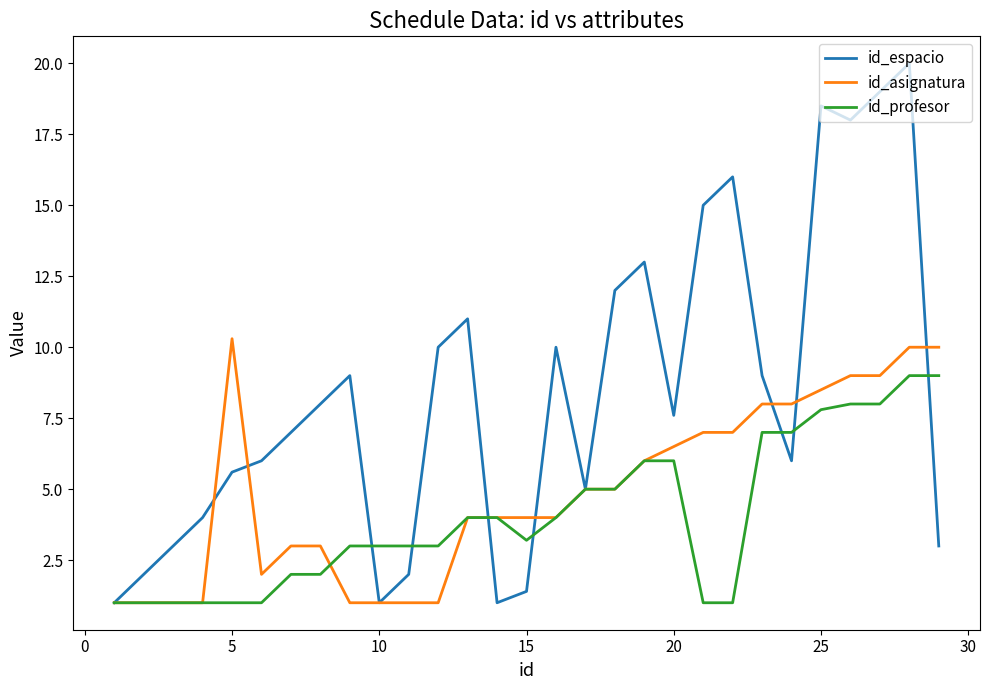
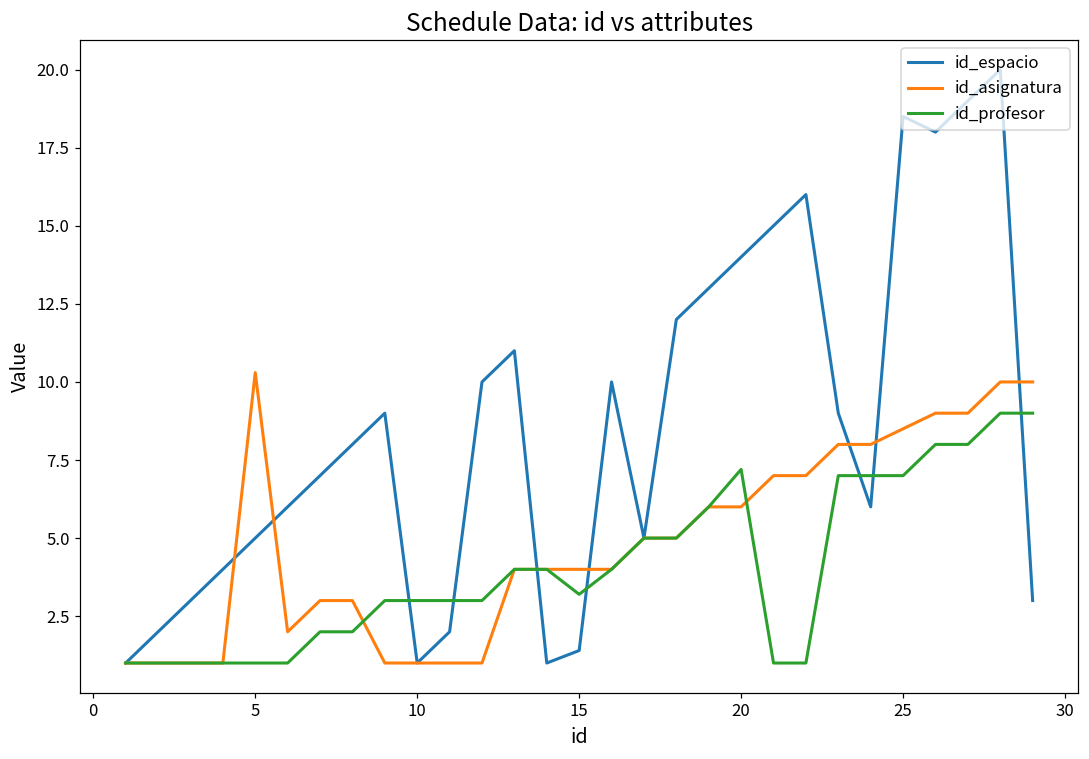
  {
    "id_espacio": {
-     "5": 5.6,
+     "5": 5.0,
      "15": 1.4,
-     "20": 7.6
+     "20": 14.0
    },
    "id_asignatura": {
      "5": 10.3,
      "15": 4.0,
-     "20": 6.5,
+     "20": 6.0,
      "25": 8.5
    },
    "id_profesor": {
      "5": 1.0,
      "10": 3.0,
      "15": 3.2,
-     "20": 6.0,
-     "25": 7.8
+     "20": 7.2,
+     "25": 7.0
    }
  }
